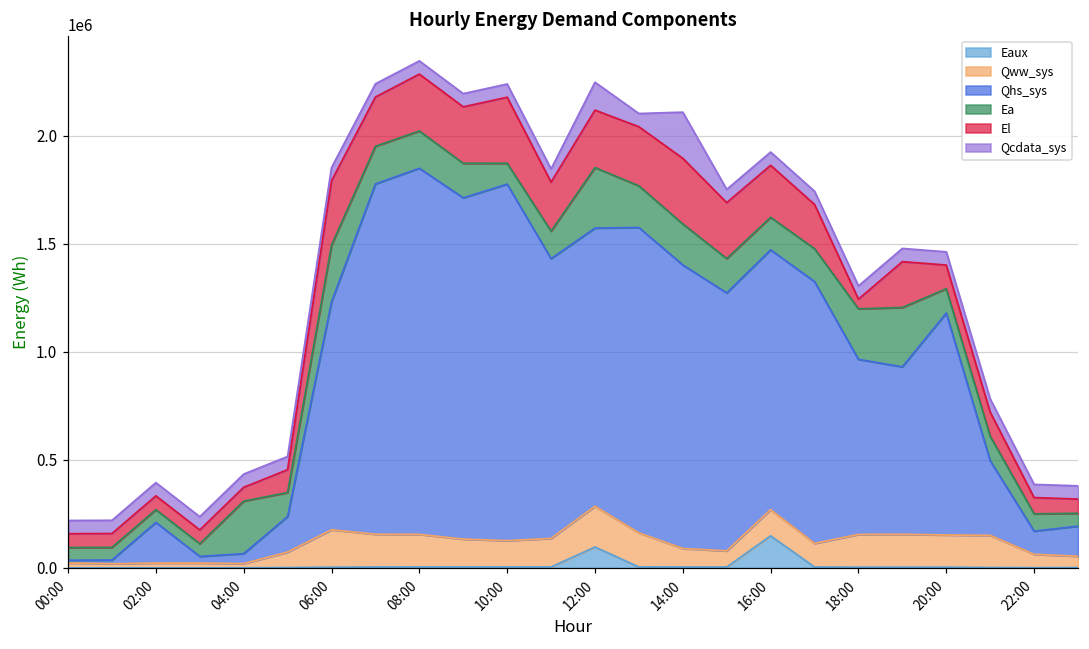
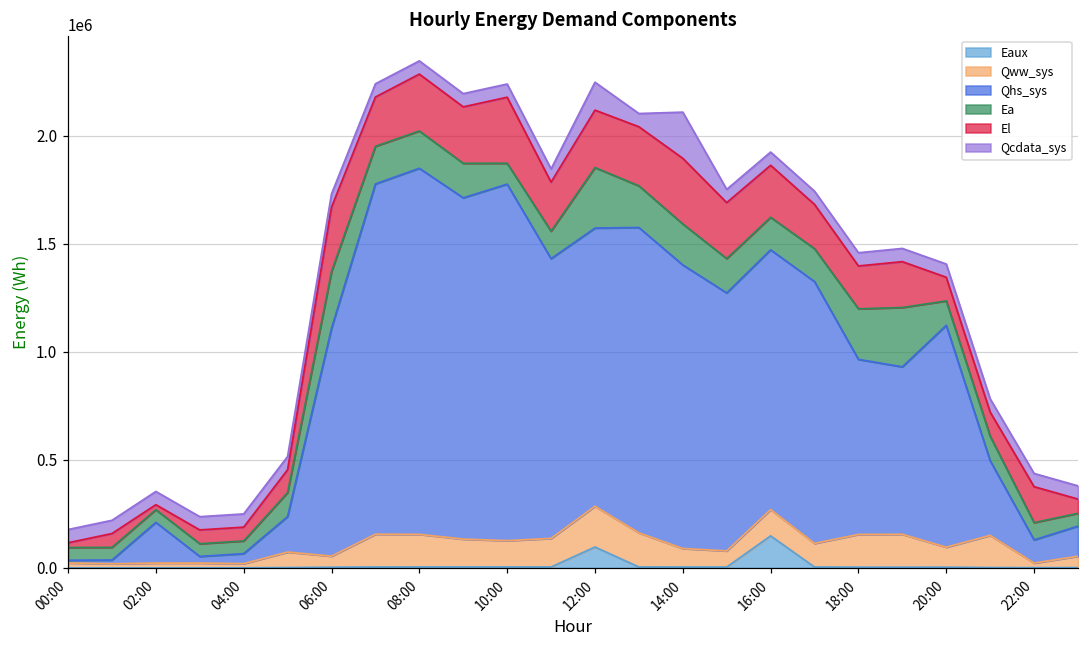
  {
    "Eaux": {
      "00:00": 0,
      "02:00": 0,
      "04:00": 0,
      "06:00": 0,
      "08:00": 0,
      "10:00": 0,
      "12:00": 100000,
      "14:00": 0,
      "16:00": 150000,
      "18:00": 0,
      "20:00": 0,
      "22:00": 0
    },
    "Qww_sys": {
      "02:00": 20000,
      "04:00": 20000,
-     "06:00": 170000,
+     "06:00": 50000,
      "08:00": 150000,
      "10:00": 120000,
      "12:00": 190000,
      "14:00": 90000,
      "16:00": 120000,
      "18:00": 150000,
-     "20:00": 150000,
-     "22:00": 60000
+     "20:00": 90000,
+     "22:00": 20000
    },
    "Qhs_sys": {
      "02:00": 190000,
      "04:00": 50000,
      "06:00": 1050000,
      "08:00": 1690000,
      "10:00": 1650000,
      "12:00": 1290000,
      "14:00": 1310000,
      "16:00": 1200000,
      "18:00": 810000,
      "20:00": 1030000,
      "22:00": 110000
    },
    "Ea": {
      "00:00": 60000,
      "02:00": 60000,
-     "04:00": 240000,
+     "04:00": 60000,
      "06:00": 260000,
      "08:00": 170000,
      "10:00": 100000,
      "12:00": 280000,
      "14:00": 190000,
      "16:00": 150000,
      "18:00": 230000,
      "20:00": 110000,
      "22:00": 80000
    },
    "El": {
-     "00:00": 60000,
-     "02:00": 60000,
+     "00:00": 20000,
+     "02:00": 20000,
      "04:00": 60000,
      "06:00": 300000,
      "08:00": 260000,
      "10:00": 310000,
      "12:00": 270000,
      "14:00": 300000,
      "16:00": 240000,
-     "18:00": 40000,
+     "18:00": 200000,
      "20:00": 110000,
-     "22:00": 80000
+     "22:00": 170000
    },
    "Qcdata_sys": {
      "00:00": 60000,
      "02:00": 60000,
      "04:00": 60000,
      "06:00": 60000,
      "08:00": 60000,
      "10:00": 60000,
      "12:00": 130000,
      "14:00": 210000,
      "16:00": 60000,
      "18:00": 60000,
      "20:00": 60000,
      "22:00": 60000
    }
  }
